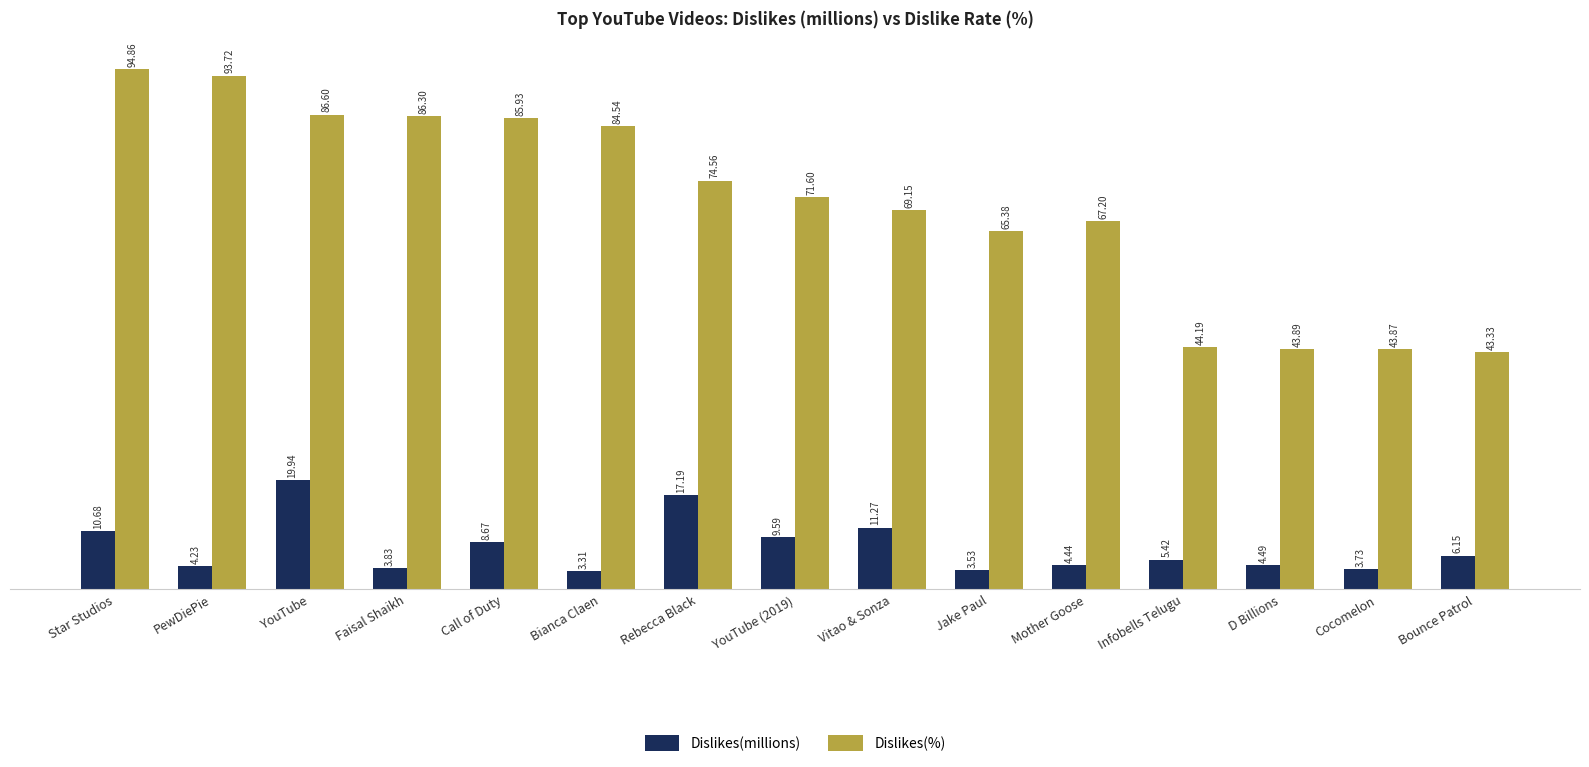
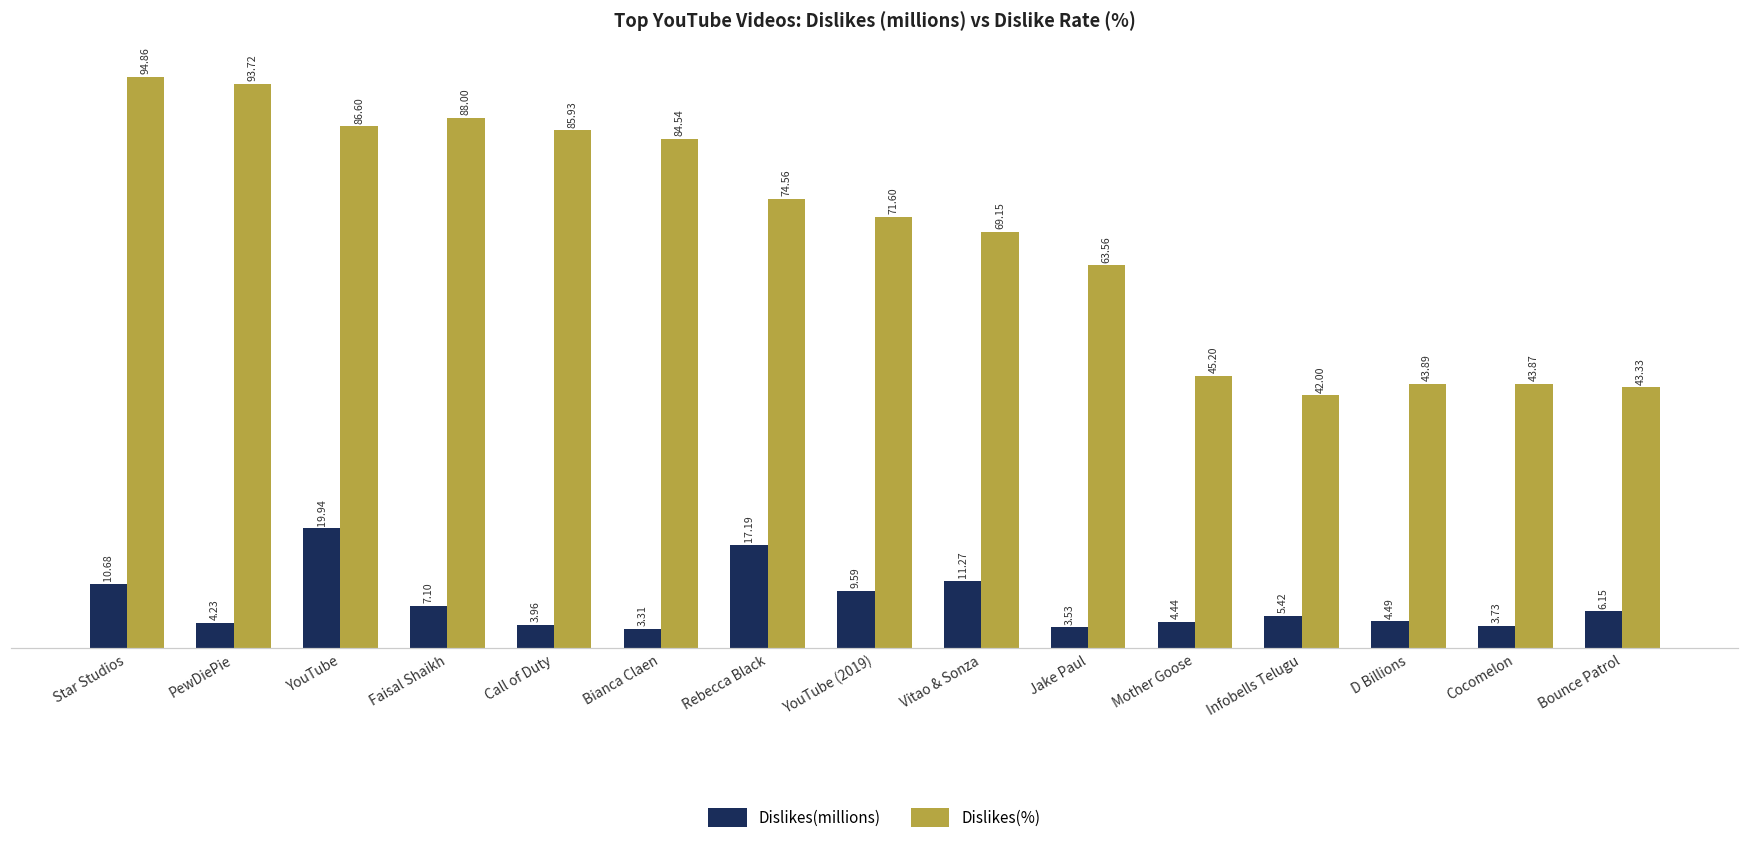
  {
    "Dislikes(millions)": {
      "Star Studios": 10.68,
      "PewDiePie": 4.23,
      "YouTube": 19.94,
-     "Faisal Shaikh": 3.83,
-     "Call of Duty": 8.67,
+     "Faisal Shaikh": 7.10,
+     "Call of Duty": 3.96,
      "Bianca Claen": 3.31,
      "Rebecca Black": 17.19,
      "YouTube (2019)": 9.59,
      "Vitao & Sonza": 11.27,
      "Jake Paul": 3.53,
      "Mother Goose": 4.44,
      "Infobells Telugu": 5.42,
      "D Billions": 4.49,
      "Cocomelon": 3.73,
      "Bounce Patrol": 6.15
    },
    "Dislikes(%)": {
      "Star Studios": 94.86,
      "PewDiePie": 93.72,
      "YouTube": 86.60,
-     "Faisal Shaikh": 86.30,
+     "Faisal Shaikh": 88.00,
      "Call of Duty": 85.93,
      "Bianca Claen": 84.54,
      "Rebecca Black": 74.56,
      "YouTube (2019)": 71.60,
      "Vitao & Sonza": 69.15,
-     "Jake Paul": 65.38,
-     "Mother Goose": 67.20,
-     "Infobells Telugu": 44.19,
+     "Jake Paul": 63.56,
+     "Mother Goose": 45.20,
+     "Infobells Telugu": 42.00,
      "D Billions": 43.89,
      "Cocomelon": 43.87,
      "Bounce Patrol": 43.33
    }
  }
